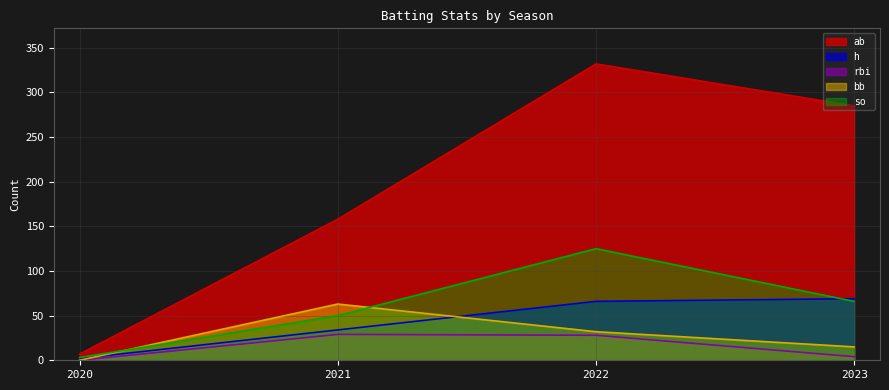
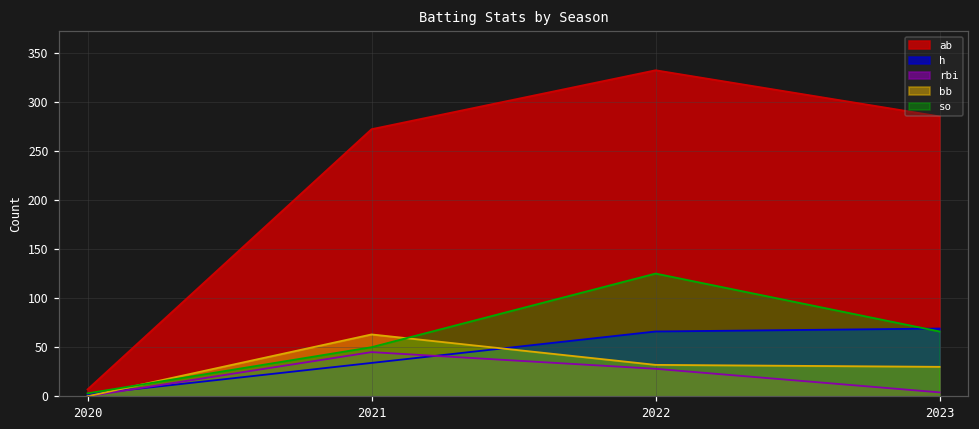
  {
    "ab": {
      "2020": 10,
-     "2021": 160,
+     "2021": 270,
      "2022": 330
    },
    "h": {
      "2021": 30,
      "2022": 70,
      "2023": 70
    },
    "rbi": {
-     "2021": 30,
+     "2021": 50,
      "2022": 30,
      "2023": 0
    },
    "bb": {
      "2021": 60,
      "2022": 30,
-     "2023": 20
+     "2023": 30
    },
    "so": {
      "2021": 50,
      "2022": 130,
      "2023": 70
    }
  }
